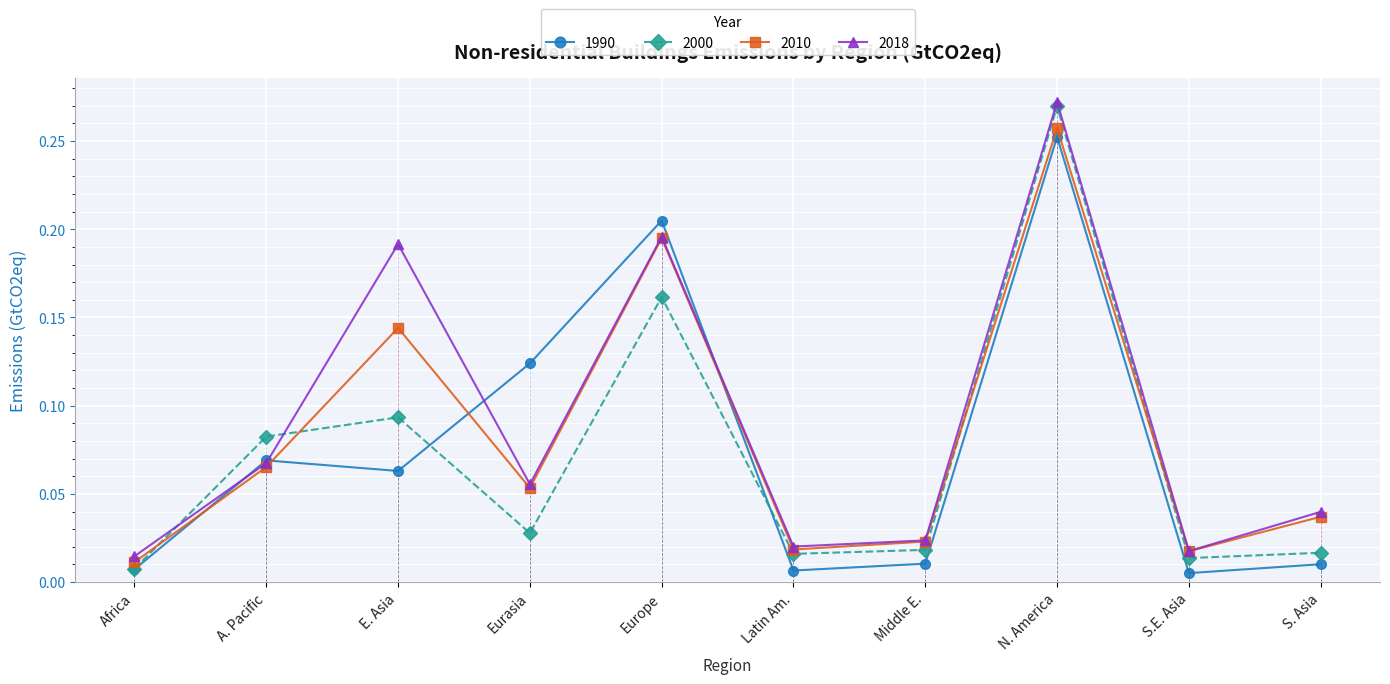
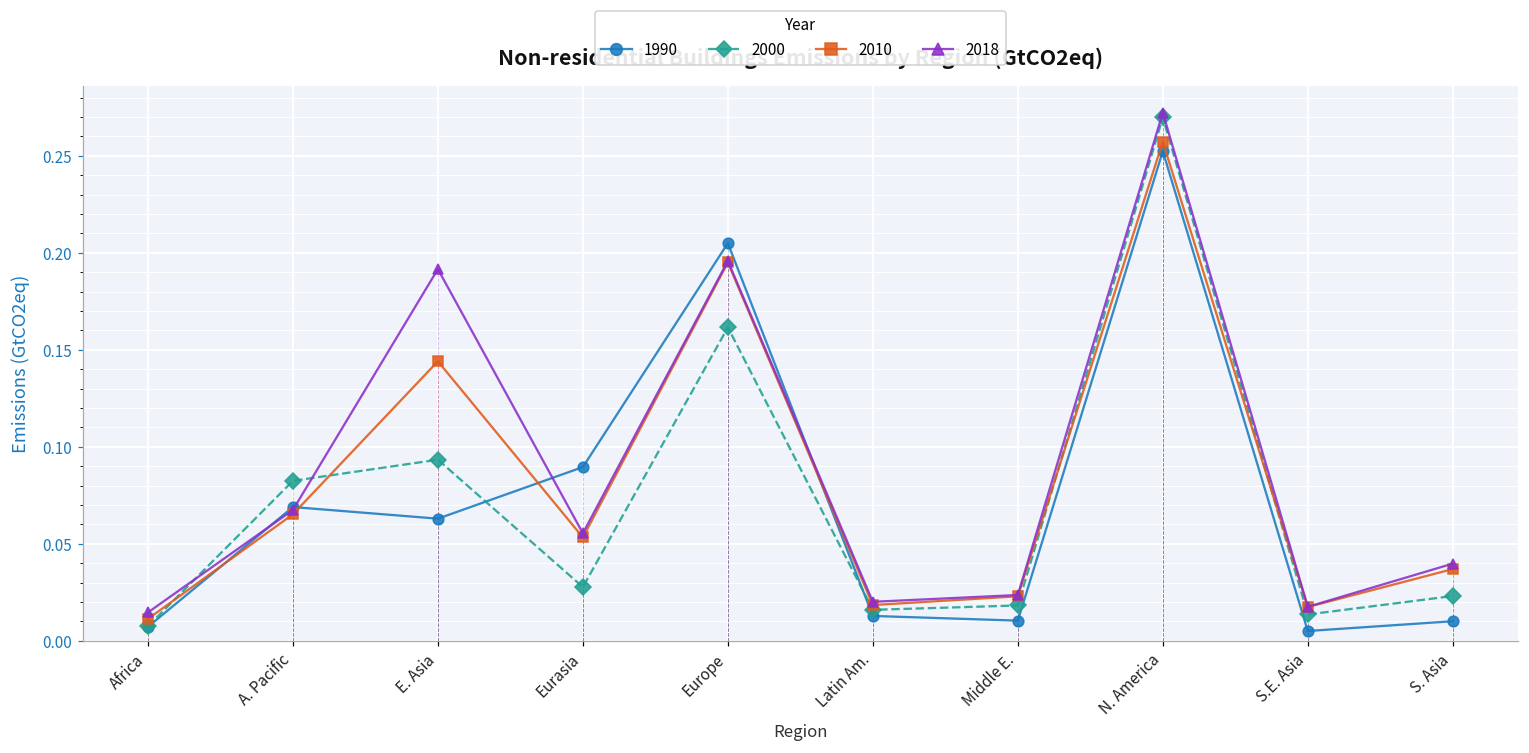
  {
    "1990": {
      "A. Pacific": 0.069,
      "E. Asia": 0.063,
-     "Eurasia": 0.124,
+     "Eurasia": 0.090,
      "Europe": 0.205,
-     "Latin Am.": 0.007,
+     "Latin Am.": 0.013,
      "Middle E.": 0.010,
      "N. America": 0.252,
      "S.E. Asia": 0.005,
      "S. Asia": 0.010
    },
    "2000": {
      "A. Pacific": 0.082,
      "E. Asia": 0.093,
      "Eurasia": 0.028,
      "Europe": 0.162,
      "Latin Am.": 0.016,
      "Middle E.": 0.018,
      "N. America": 0.270,
      "S.E. Asia": 0.014,
-     "S. Asia": 0.017
+     "S. Asia": 0.023
    },
    "2010": {
      "Africa": 0.011,
      "A. Pacific": 0.065,
      "E. Asia": 0.144,
      "Eurasia": 0.053,
      "Latin Am.": 0.018,
      "N. America": 0.257,
      "S. Asia": 0.037
    },
    "2018": {
      "Africa": 0.015,
      "A. Pacific": 0.067,
      "E. Asia": 0.192,
      "Eurasia": 0.055,
      "Latin Am.": 0.020,
      "N. America": 0.272,
      "S. Asia": 0.040
    }
  }
